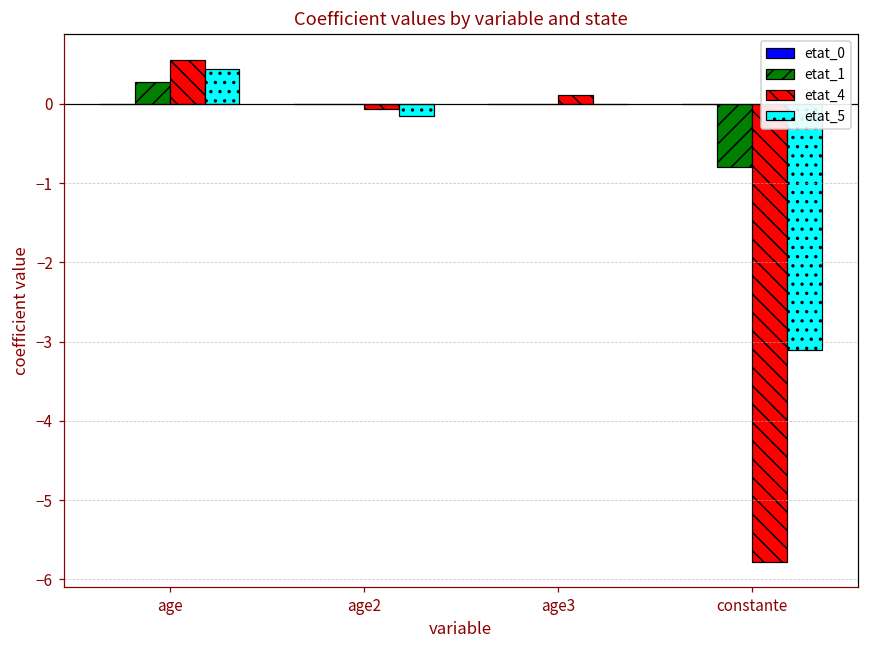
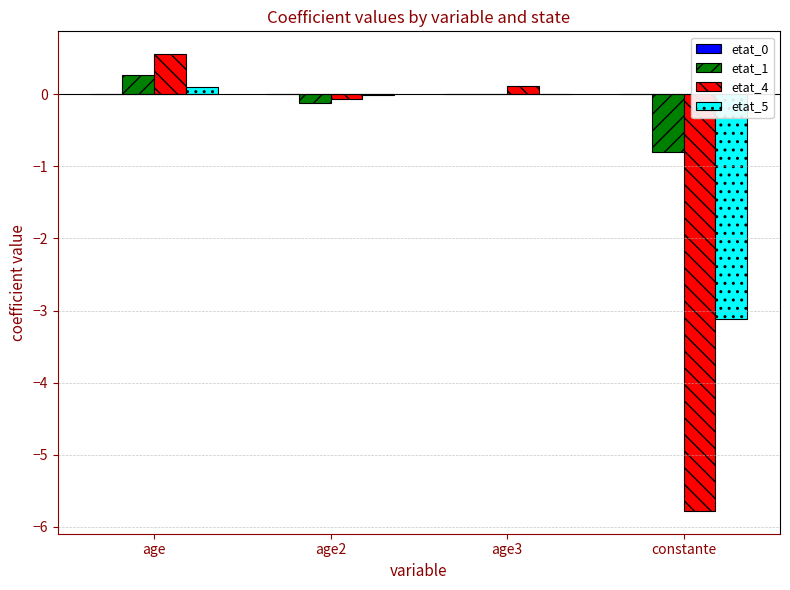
  {
    "etat_0": {
      "age": 0.0,
      "age2": 0.0,
      "age3": 0.0,
      "constante": 0.0
    },
    "etat_1": {
      "age": 0.3,
-     "age2": 0.0,
+     "age2": -0.1,
      "constante": -0.8
    },
    "etat_4": {
      "age": 0.6,
      "age2": -0.1,
      "age3": 0.1,
      "constante": -5.8
    },
    "etat_5": {
-     "age": 0.4,
-     "age2": -0.2,
+     "age": 0.1,
+     "age2": 0.0,
      "constante": -3.1
    }
  }
